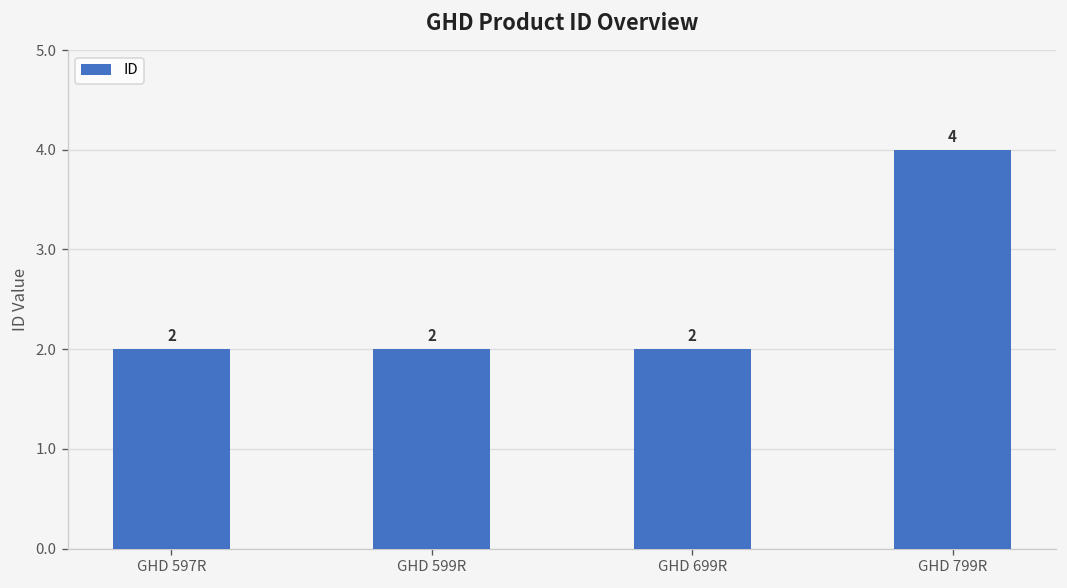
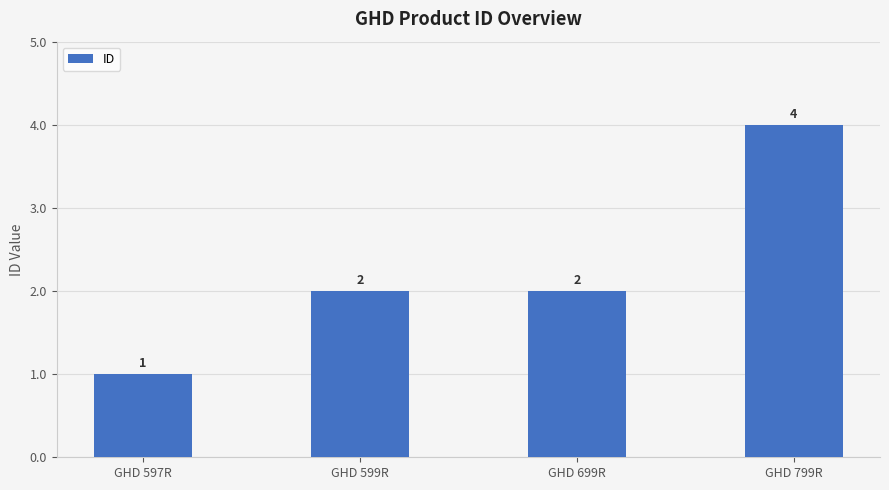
  {
-   "GHD 597R": 2,
+   "GHD 597R": 1,
    "GHD 599R": 2,
    "GHD 699R": 2,
    "GHD 799R": 4
  }
